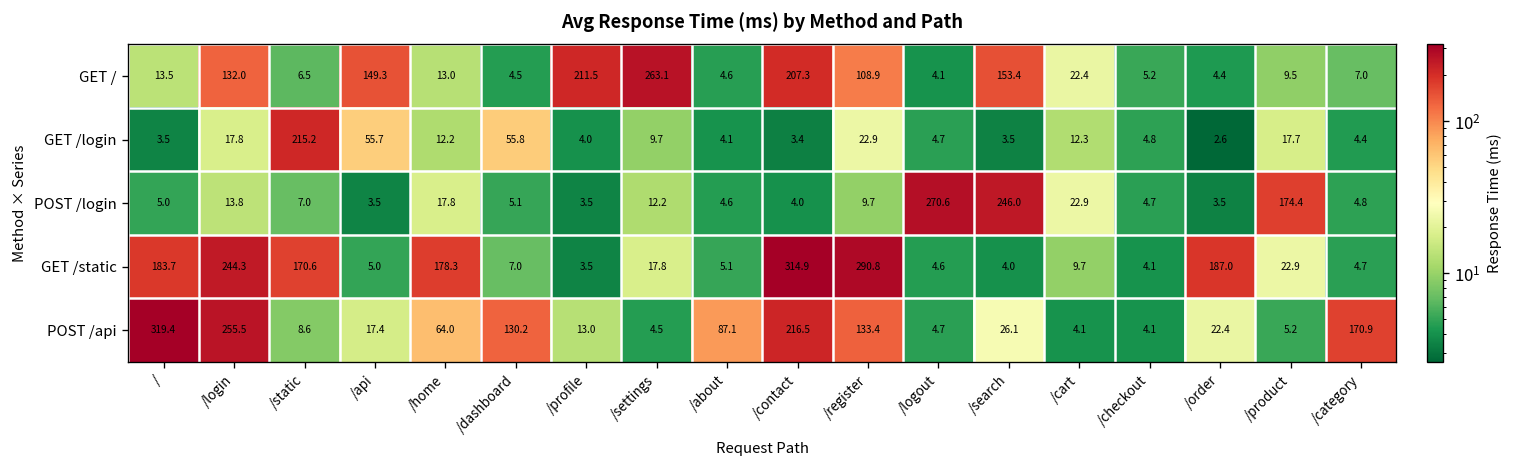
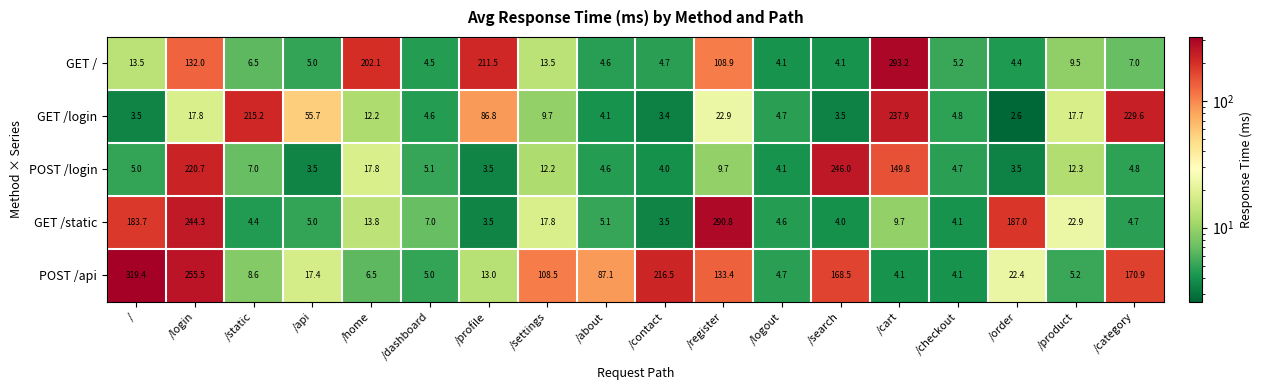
  {
    "GET /": {
      "/": 13.5,
      "/login": 132.0,
      "/static": 6.5,
-     "/api": 149.3,
-     "/home": 13.0,
+     "/api": 5.0,
+     "/home": 202.1,
      "/dashboard": 4.5,
      "/profile": 211.5,
-     "/settings": 263.1,
+     "/settings": 13.5,
      "/about": 4.6,
-     "/contact": 207.3,
+     "/contact": 4.7,
      "/register": 108.9,
      "/logout": 4.1,
-     "/search": 153.4,
-     "/cart": 22.4,
+     "/search": 4.1,
+     "/cart": 293.2,
      "/checkout": 5.2,
      "/order": 4.4,
      "/product": 9.5,
      "/category": 7.0
    },
    "GET /login": {
      "/": 3.5,
      "/login": 17.8,
      "/static": 215.2,
      "/api": 55.7,
      "/home": 12.2,
-     "/dashboard": 55.8,
-     "/profile": 4.0,
+     "/dashboard": 4.6,
+     "/profile": 86.8,
      "/settings": 9.7,
      "/about": 4.1,
      "/contact": 3.4,
      "/register": 22.9,
      "/logout": 4.7,
      "/search": 3.5,
-     "/cart": 12.3,
+     "/cart": 237.9,
      "/checkout": 4.8,
      "/order": 2.6,
      "/product": 17.7,
-     "/category": 4.4
+     "/category": 229.6
    },
    "POST /login": {
      "/": 5.0,
-     "/login": 13.8,
+     "/login": 220.7,
      "/static": 7.0,
      "/api": 3.5,
      "/home": 17.8,
      "/dashboard": 5.1,
      "/profile": 3.5,
      "/settings": 12.2,
      "/about": 4.6,
      "/contact": 4.0,
      "/register": 9.7,
-     "/logout": 270.6,
+     "/logout": 4.1,
      "/search": 246.0,
-     "/cart": 22.9,
+     "/cart": 149.8,
      "/checkout": 4.7,
      "/order": 3.5,
-     "/product": 174.4,
+     "/product": 12.3,
      "/category": 4.8
    },
    "GET /static": {
      "/": 183.7,
      "/login": 244.3,
-     "/static": 170.6,
+     "/static": 4.4,
      "/api": 5.0,
-     "/home": 178.3,
+     "/home": 13.8,
      "/dashboard": 7.0,
      "/profile": 3.5,
      "/settings": 17.8,
      "/about": 5.1,
-     "/contact": 314.9,
+     "/contact": 3.5,
      "/register": 290.8,
      "/logout": 4.6,
      "/search": 4.0,
      "/cart": 9.7,
      "/checkout": 4.1,
      "/order": 187.0,
      "/product": 22.9,
      "/category": 4.7
    },
    "POST /api": {
      "/": 319.4,
      "/login": 255.5,
      "/static": 8.6,
      "/api": 17.4,
-     "/home": 64.0,
-     "/dashboard": 130.2,
+     "/home": 6.5,
+     "/dashboard": 5.0,
      "/profile": 13.0,
-     "/settings": 4.5,
+     "/settings": 108.5,
      "/about": 87.1,
      "/contact": 216.5,
      "/register": 133.4,
      "/logout": 4.7,
-     "/search": 26.1,
+     "/search": 168.5,
      "/cart": 4.1,
      "/checkout": 4.1,
      "/order": 22.4,
      "/product": 5.2,
      "/category": 170.9
    }
  }
